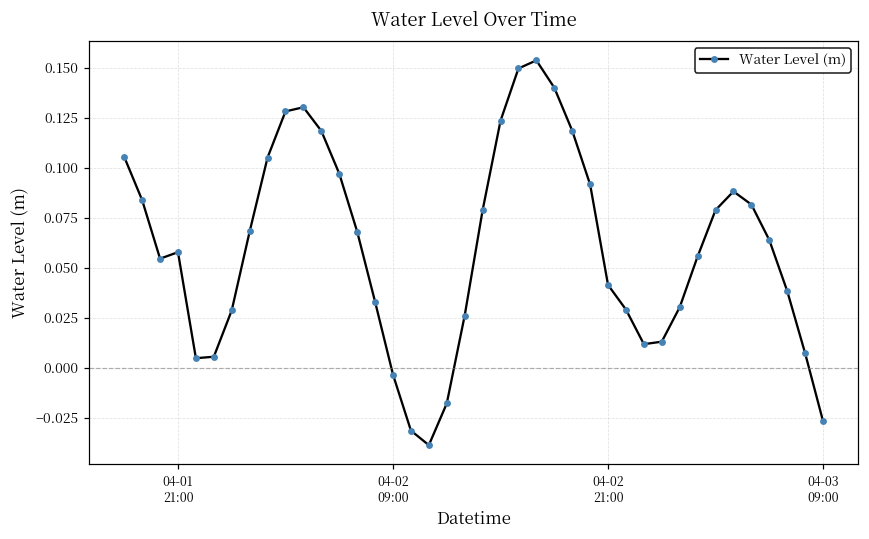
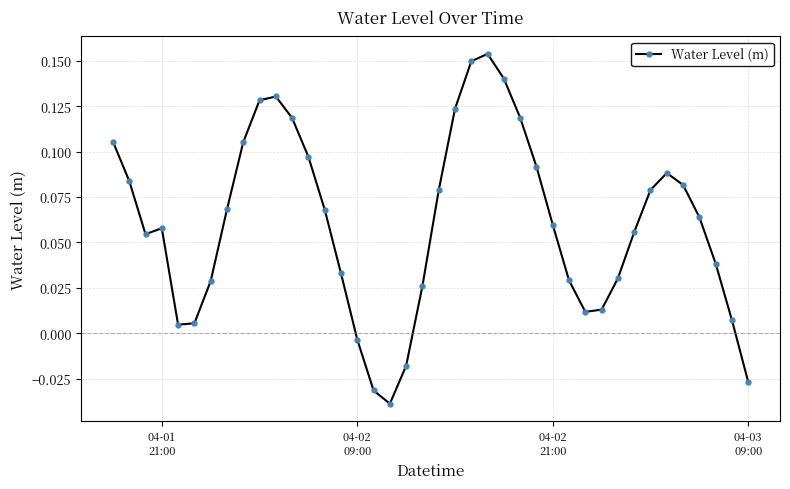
  {
    "04-01 21:00": 0.058,
    "04-02 09:00": -0.003,
-   "04-02 21:00": 0.041,
+   "04-02 21:00": 0.060,
    "04-03 09:00": -0.027
  }
